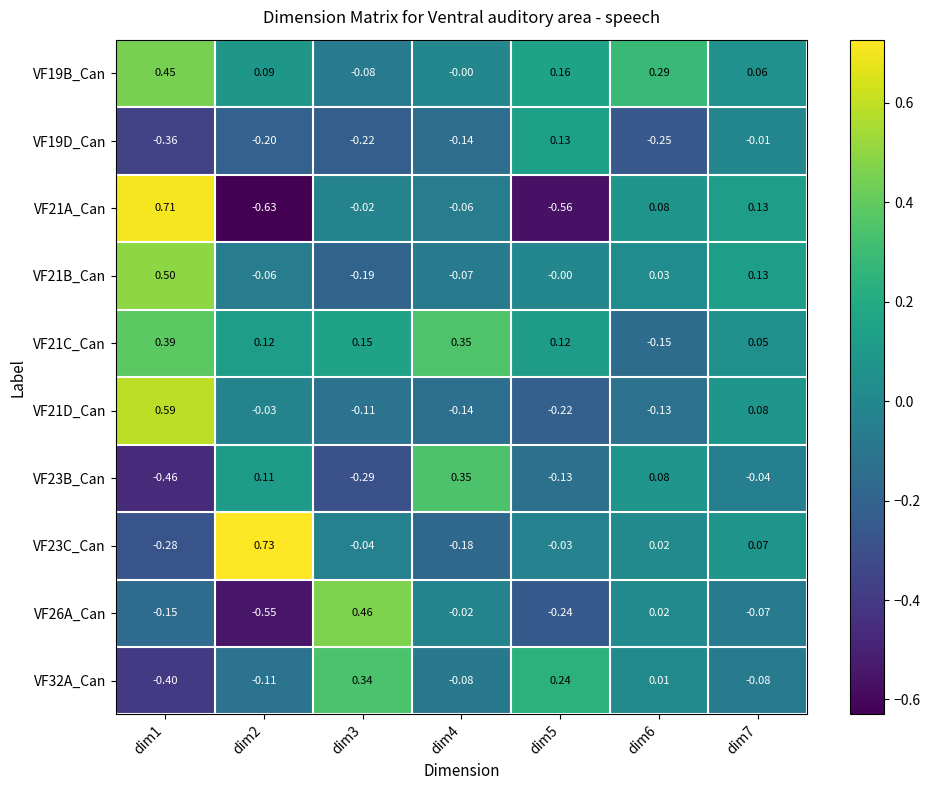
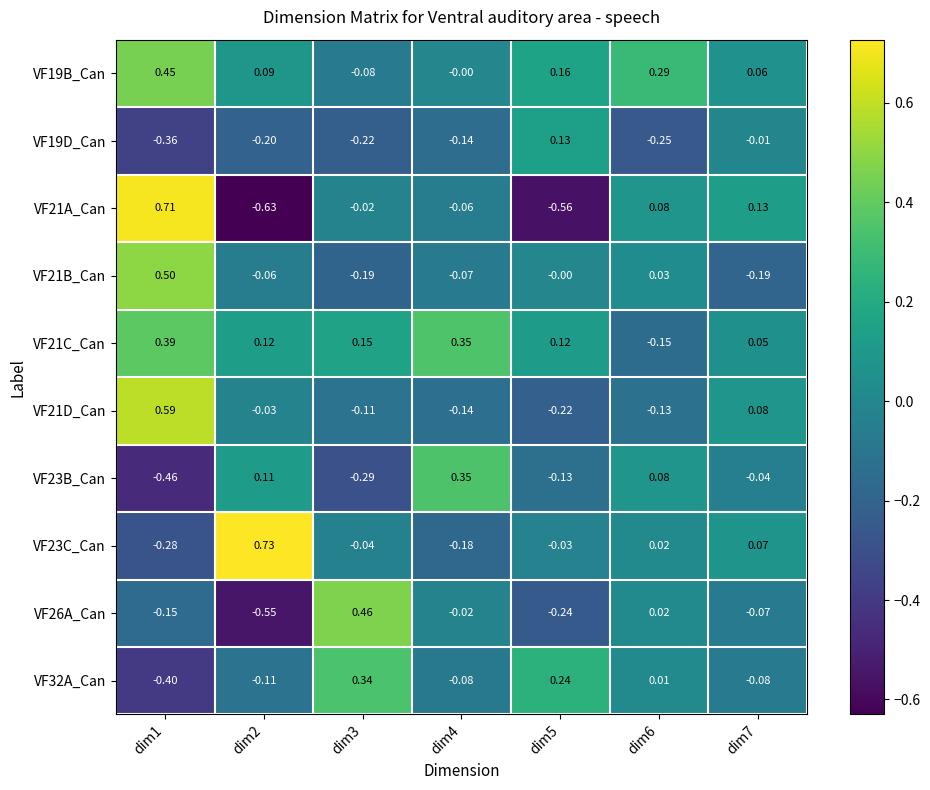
  {
    "VF19B_Can": {
      "dim1": 0.45,
      "dim2": 0.09,
      "dim3": -0.08,
      "dim4": -0.00,
      "dim5": 0.16,
      "dim6": 0.29,
      "dim7": 0.06
    },
    "VF19D_Can": {
      "dim1": -0.36,
      "dim2": -0.20,
      "dim3": -0.22,
      "dim4": -0.14,
      "dim5": 0.13,
      "dim6": -0.25,
      "dim7": -0.01
    },
    "VF21A_Can": {
      "dim1": 0.71,
      "dim2": -0.63,
      "dim3": -0.02,
      "dim4": -0.06,
      "dim5": -0.56,
      "dim6": 0.08,
      "dim7": 0.13
    },
    "VF21B_Can": {
      "dim1": 0.50,
      "dim2": -0.06,
      "dim3": -0.19,
      "dim4": -0.07,
      "dim5": -0.00,
      "dim6": 0.03,
-     "dim7": 0.13
+     "dim7": -0.19
    },
    "VF21C_Can": {
      "dim1": 0.39,
      "dim2": 0.12,
      "dim3": 0.15,
      "dim4": 0.35,
      "dim5": 0.12,
      "dim6": -0.15,
      "dim7": 0.05
    },
    "VF21D_Can": {
      "dim1": 0.59,
      "dim2": -0.03,
      "dim3": -0.11,
      "dim4": -0.14,
      "dim5": -0.22,
      "dim6": -0.13,
      "dim7": 0.08
    },
    "VF23B_Can": {
      "dim1": -0.46,
      "dim2": 0.11,
      "dim3": -0.29,
      "dim4": 0.35,
      "dim5": -0.13,
      "dim6": 0.08,
      "dim7": -0.04
    },
    "VF23C_Can": {
      "dim1": -0.28,
      "dim2": 0.73,
      "dim3": -0.04,
      "dim4": -0.18,
      "dim5": -0.03,
      "dim6": 0.02,
      "dim7": 0.07
    },
    "VF26A_Can": {
      "dim1": -0.15,
      "dim2": -0.55,
      "dim3": 0.46,
      "dim4": -0.02,
      "dim5": -0.24,
      "dim6": 0.02,
      "dim7": -0.07
    },
    "VF32A_Can": {
      "dim1": -0.40,
      "dim2": -0.11,
      "dim3": 0.34,
      "dim4": -0.08,
      "dim5": 0.24,
      "dim6": 0.01,
      "dim7": -0.08
    }
  }
